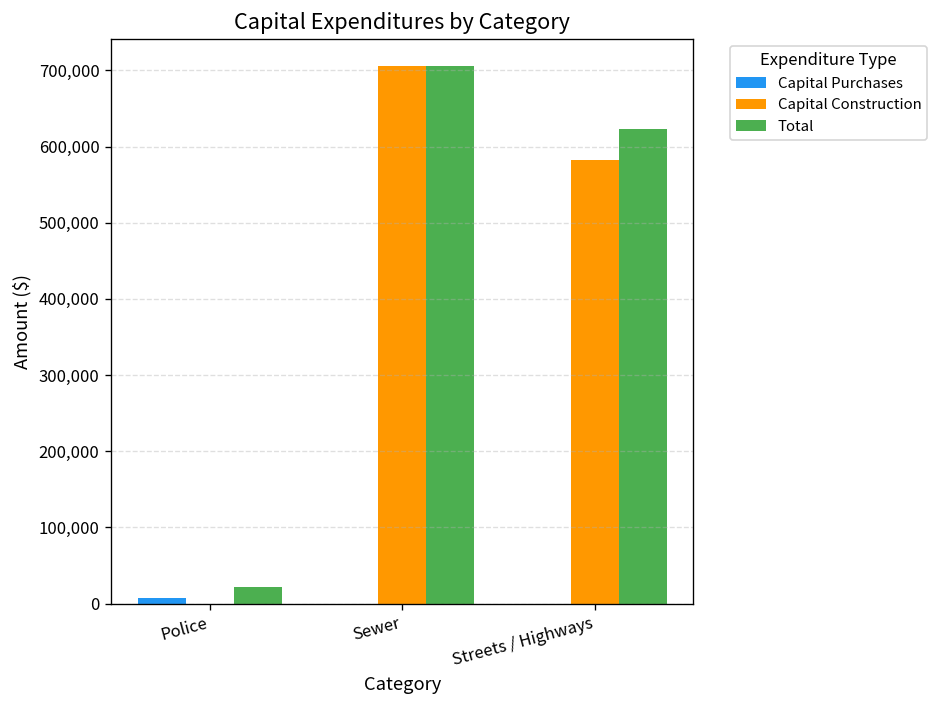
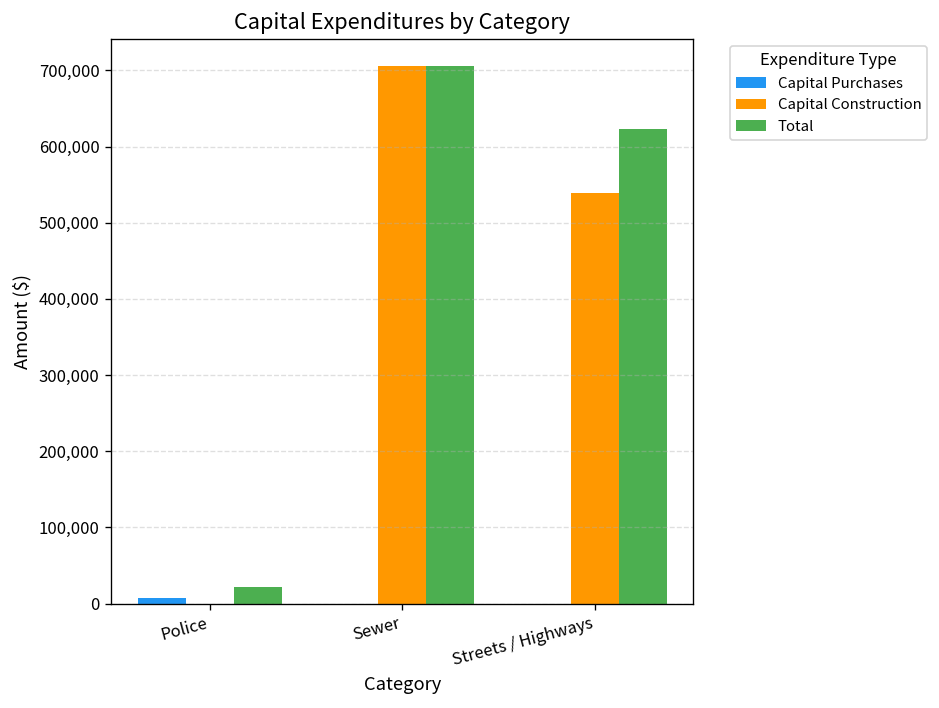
  {
    "Capital Purchases": {
      "Police": "10,000",
      "Sewer": "0",
      "Streets / Highways": "0"
    },
    "Capital Construction": {
      "Police": "0",
      "Sewer": "710,000",
-     "Streets / Highways": "580,000"
+     "Streets / Highways": "540,000"
    },
    "Total": {
      "Police": "20,000",
      "Sewer": "710,000",
      "Streets / Highways": "620,000"
    }
  }
